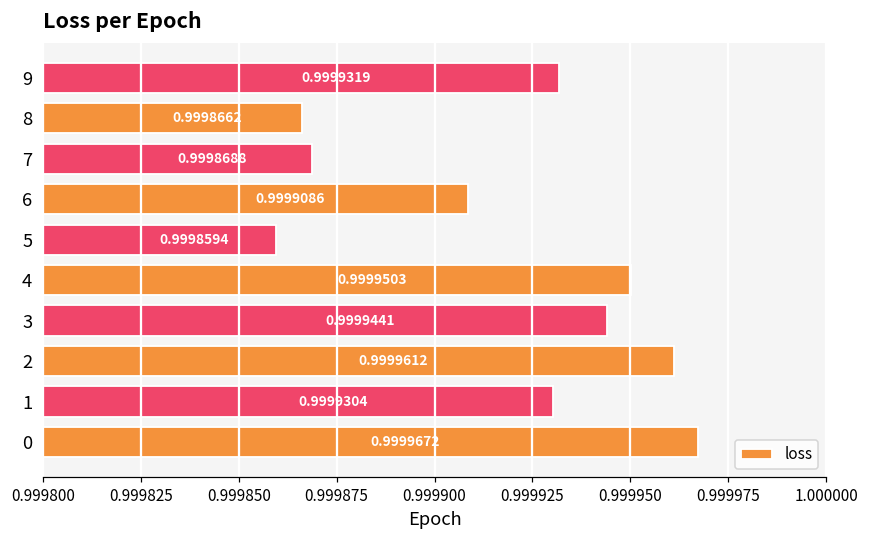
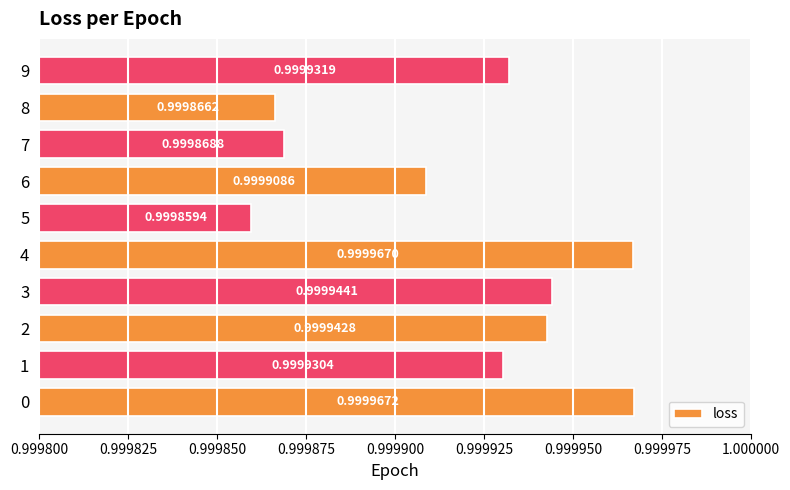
  {
    "9": 0.9999319,
    "8": 0.9998662,
    "7": 0.9998688,
    "6": 0.9999086,
    "5": 0.9998594,
-   "4": 0.9999503,
+   "4": 0.9999670,
    "3": 0.9999441,
-   "2": 0.9999612,
+   "2": 0.9999428,
    "1": 0.9999304,
    "0": 0.9999672
  }
